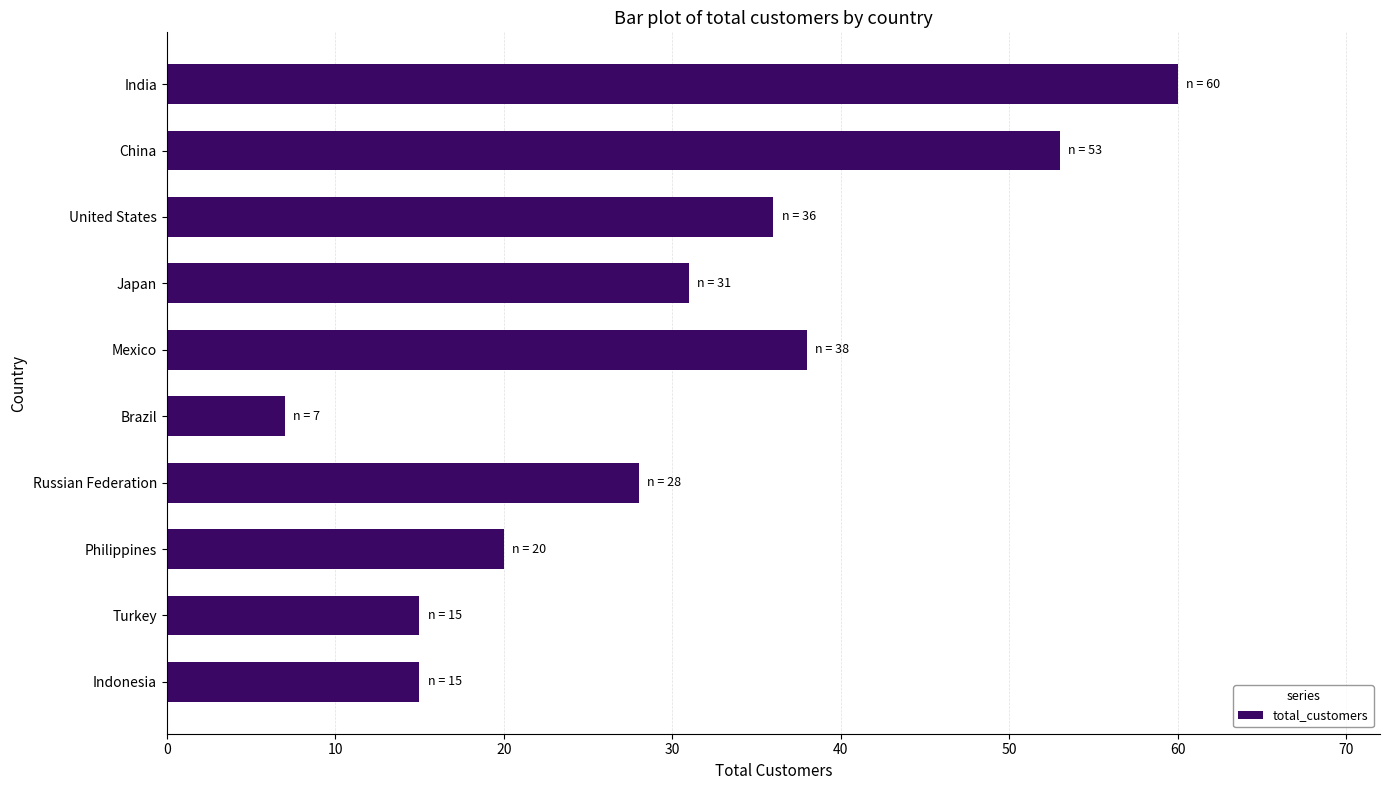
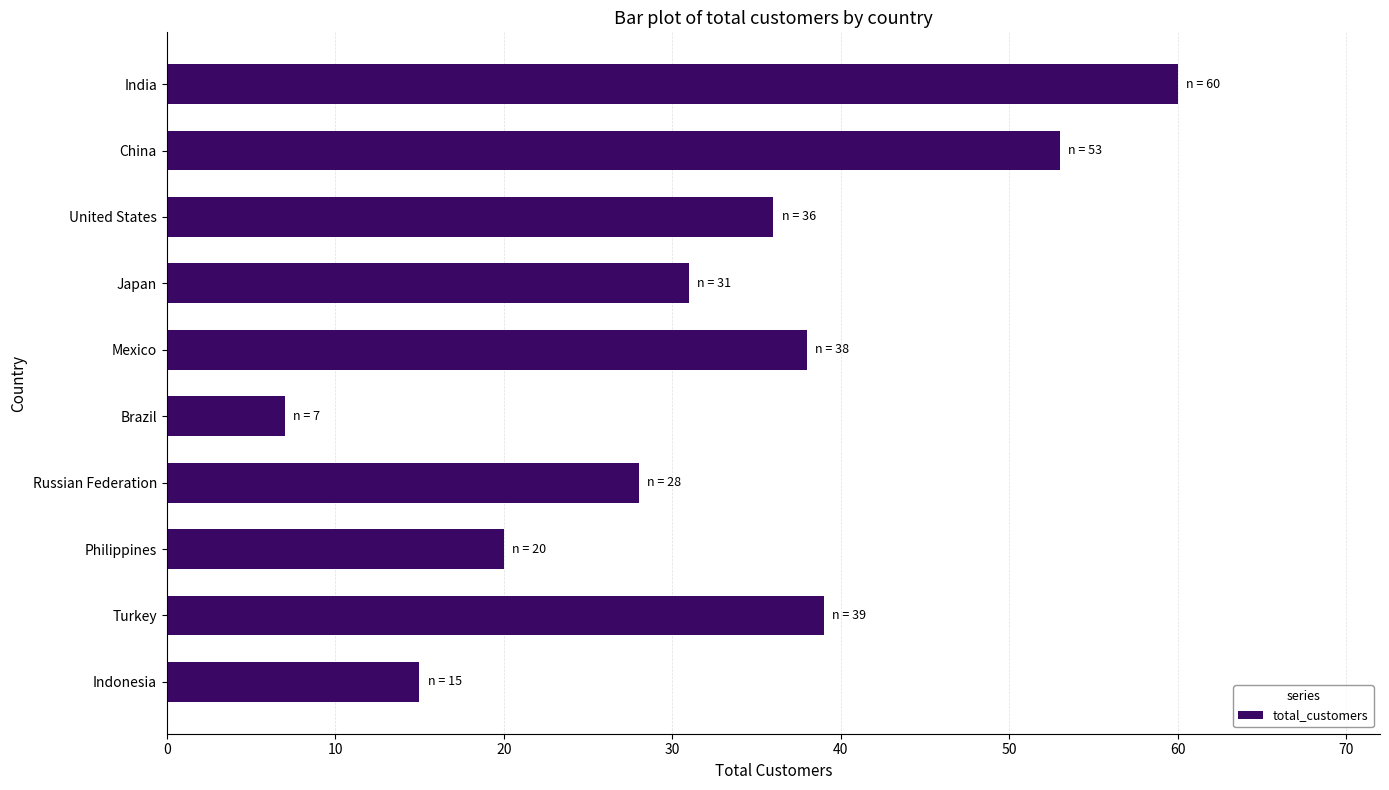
  {
    "India": 60,
    "China": 53,
    "United States": 36,
    "Japan": 31,
    "Mexico": 38,
    "Brazil": 7,
    "Russian Federation": 28,
    "Philippines": 20,
-   "Turkey": 15,
+   "Turkey": 39,
    "Indonesia": 15
  }
